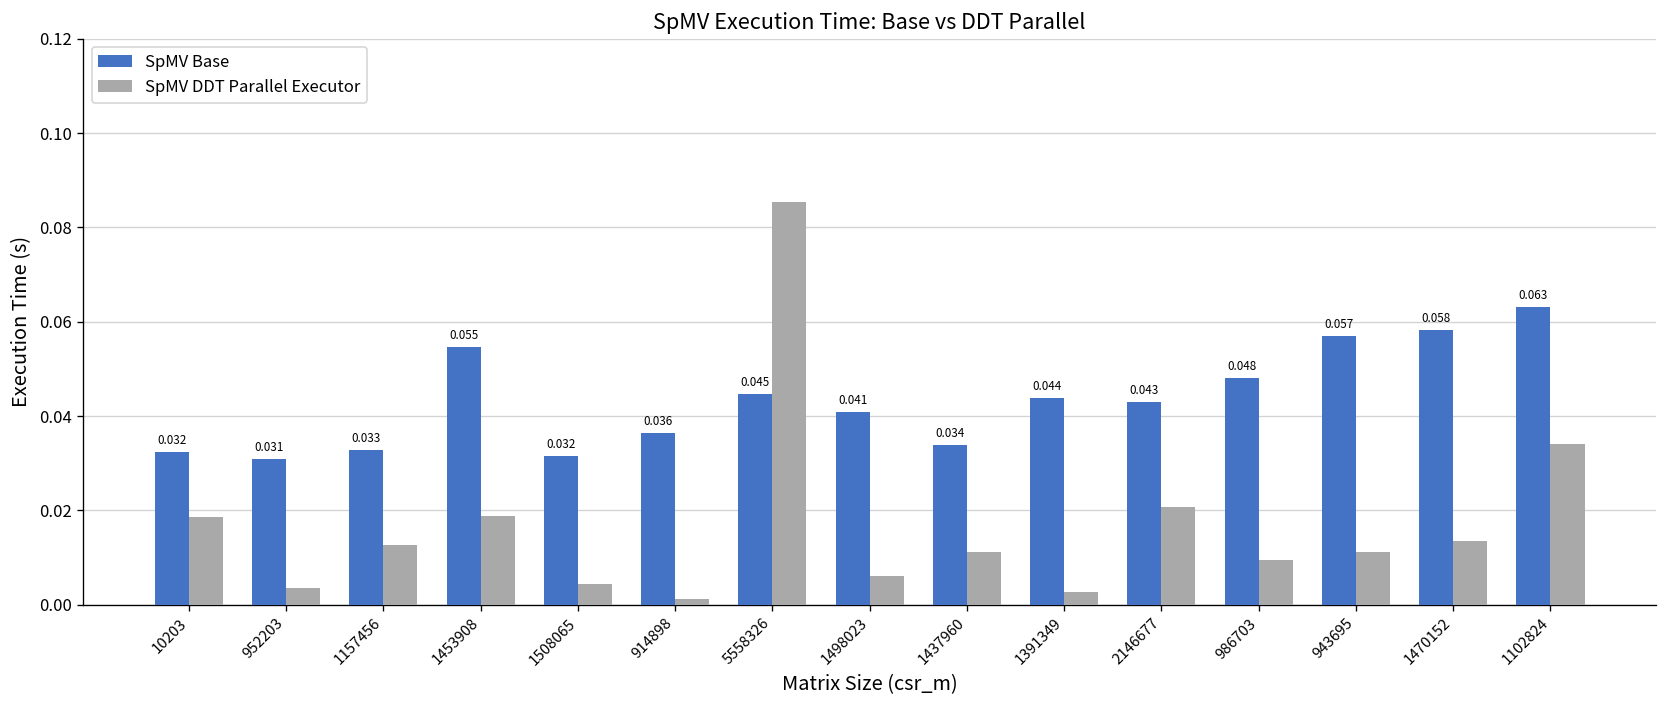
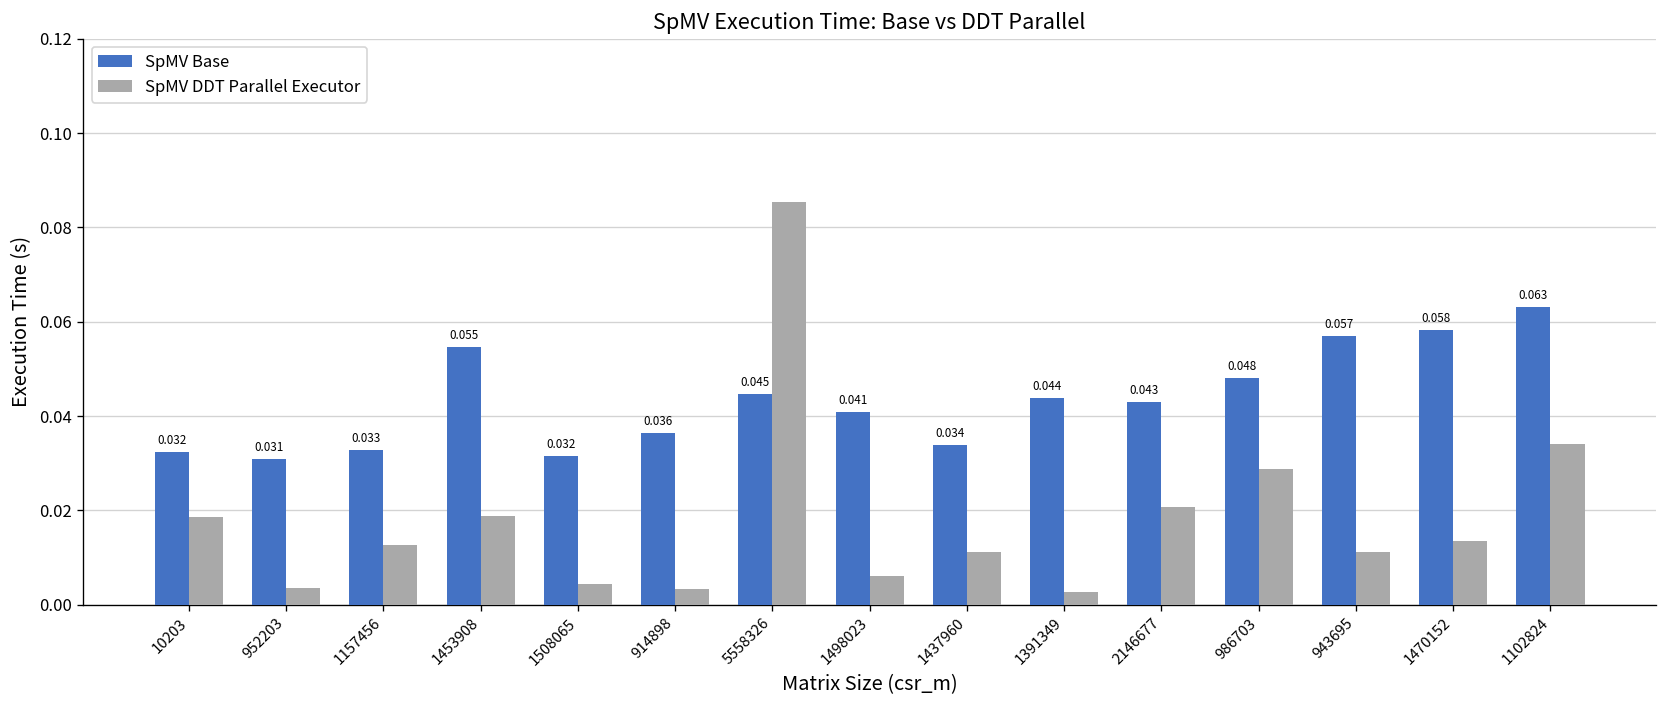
  {
    "SpMV Base": {
      "10203": 0.032,
      "952203": 0.031,
      "1157456": 0.033,
      "1453908": 0.055,
      "1508065": 0.032,
      "914898": 0.036,
      "5558326": 0.045,
      "1498023": 0.041,
      "1437960": 0.034,
      "1391349": 0.044,
      "2146677": 0.043,
      "986703": 0.048,
      "943695": 0.057,
      "1470152": 0.058,
      "1102824": 0.063
    },
    "SpMV DDT Parallel Executor": {
      "10203": 0.019,
      "952203": 0.004,
      "1157456": 0.013,
      "1453908": 0.019,
      "1508065": 0.004,
-     "914898": 0.001,
+     "914898": 0.003,
      "5558326": 0.085,
      "1498023": 0.006,
      "1437960": 0.011,
      "1391349": 0.003,
      "2146677": 0.021,
-     "986703": 0.010,
+     "986703": 0.029,
      "943695": 0.011,
      "1470152": 0.014,
      "1102824": 0.034
    }
  }
